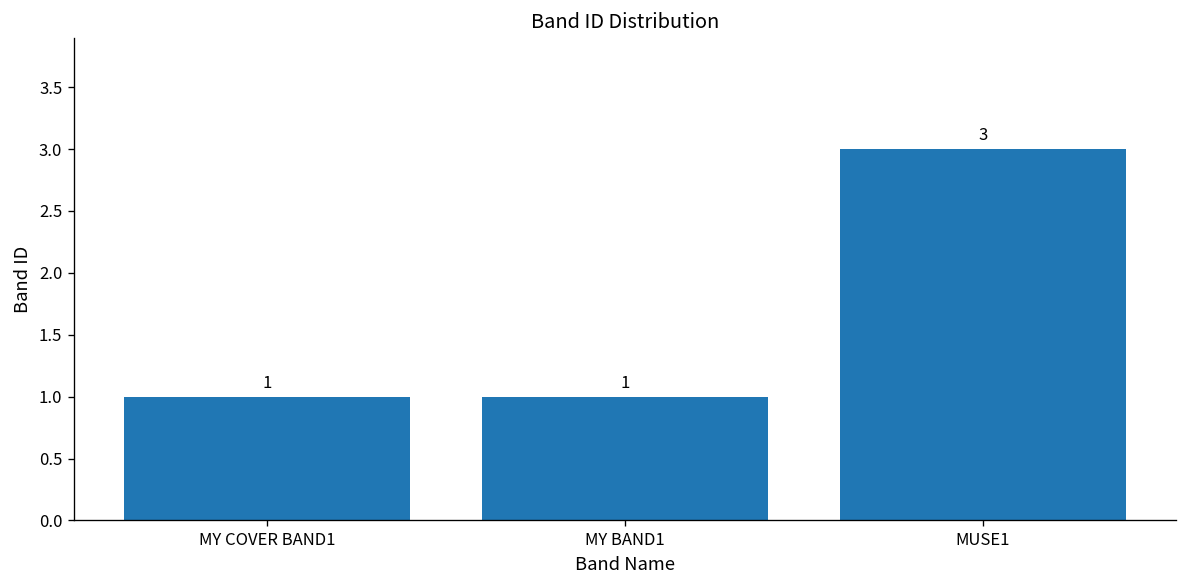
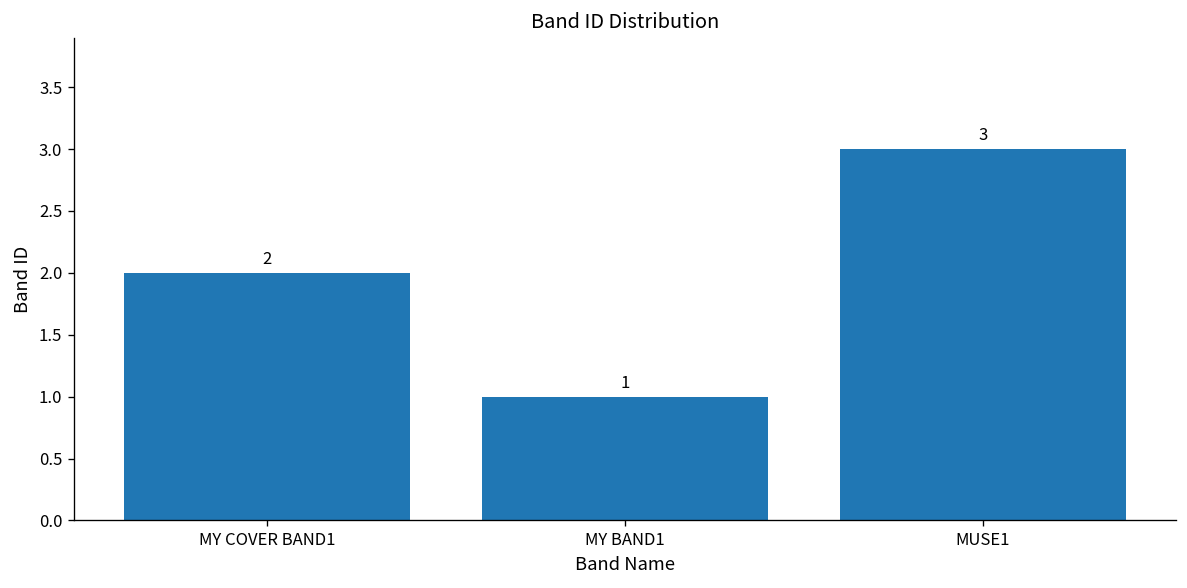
  {
-   "MY COVER BAND1": 1,
+   "MY COVER BAND1": 2,
    "MY BAND1": 1,
    "MUSE1": 3
  }
